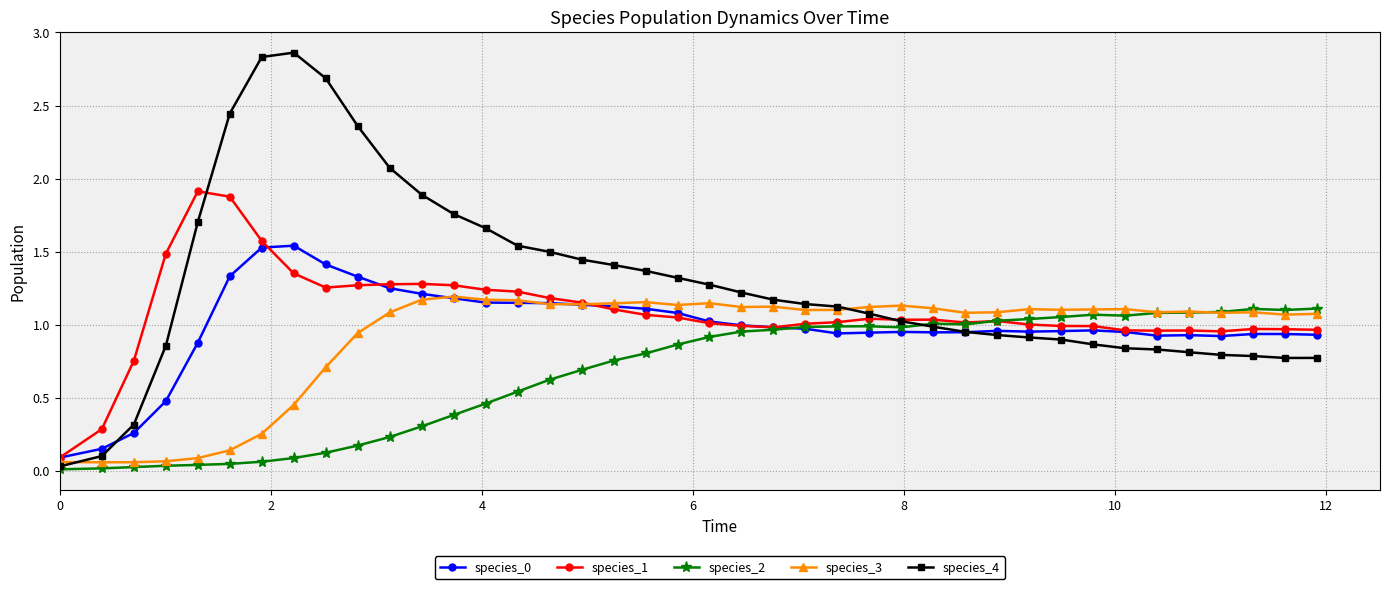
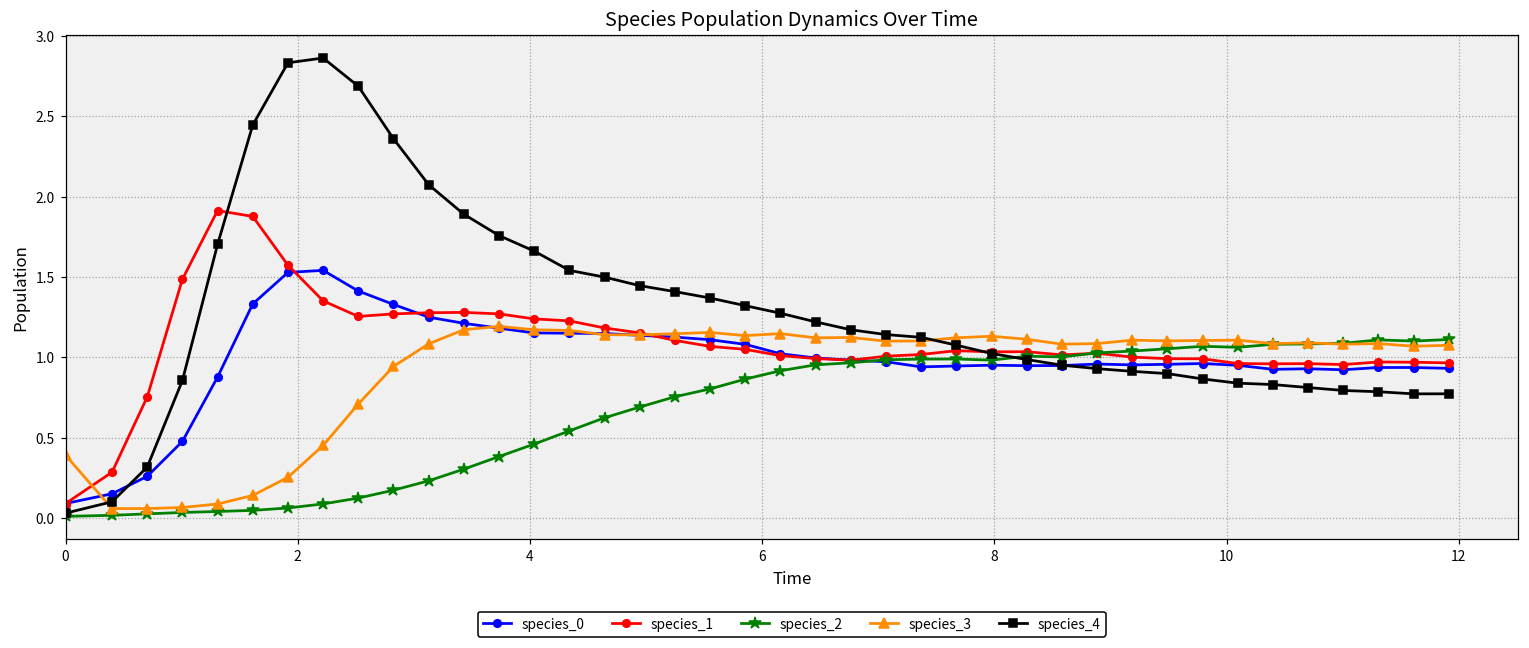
  {
    "species_2": {
      "0": 0.01
    },
    "species_3": {
-     "0": 0.06
+     "0": 0.39
    },
    "species_4": {
      "0": 0.03
    }
  }
